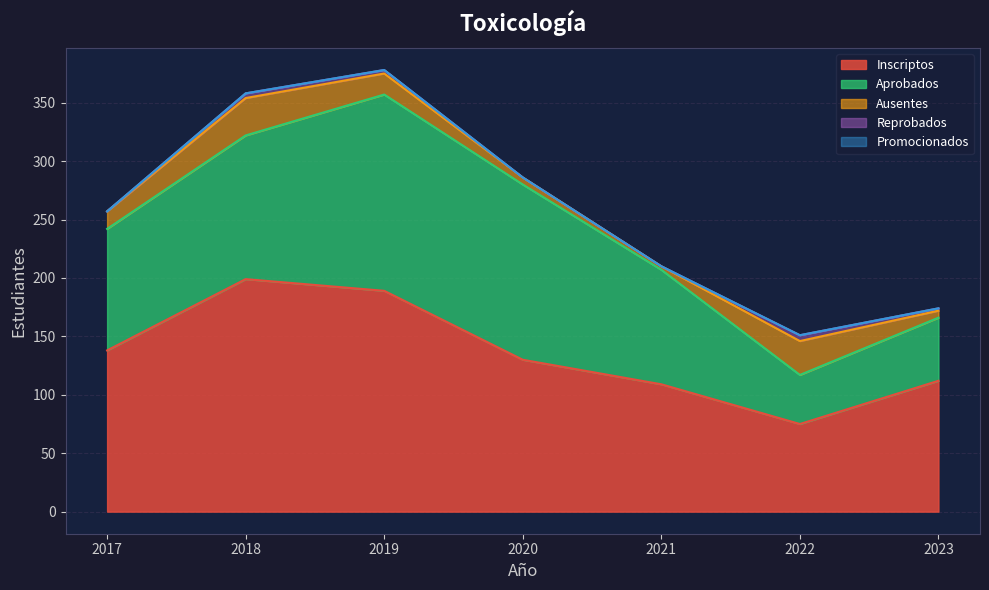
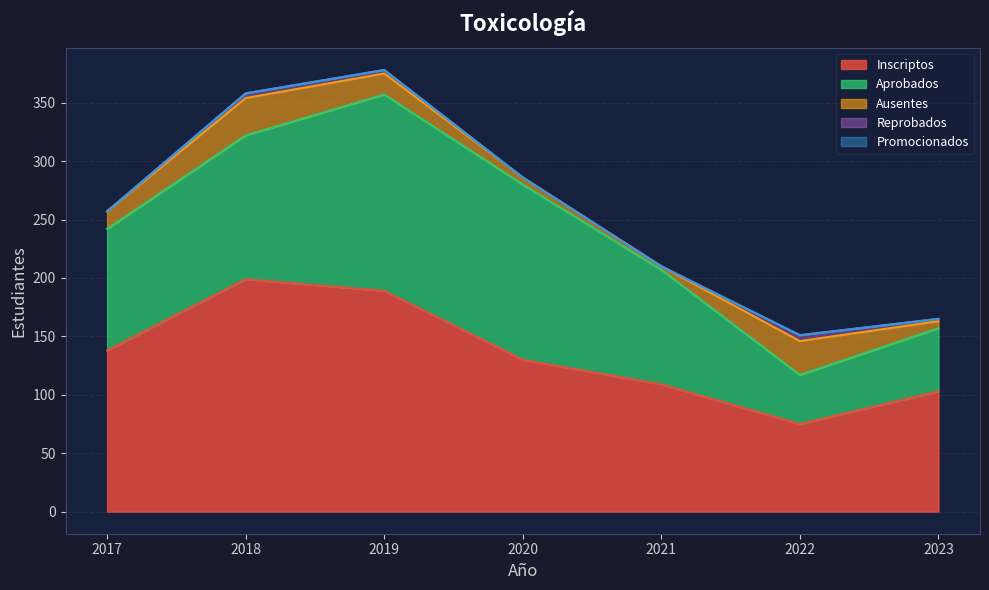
  {
    "Inscriptos": {
      "2017": 138,
      "2018": 199,
      "2019": 189,
      "2020": 130,
      "2021": 109,
      "2022": 75,
-     "2023": 112
+     "2023": 103
    },
    "Aprobados": {
      "2017": 104,
      "2018": 123,
      "2019": 168,
      "2020": 150,
      "2021": 98,
      "2022": 42,
      "2023": 54
    },
    "Ausentes": {
      "2018": 32,
      "2019": 18,
      "2022": 29
    }
  }
